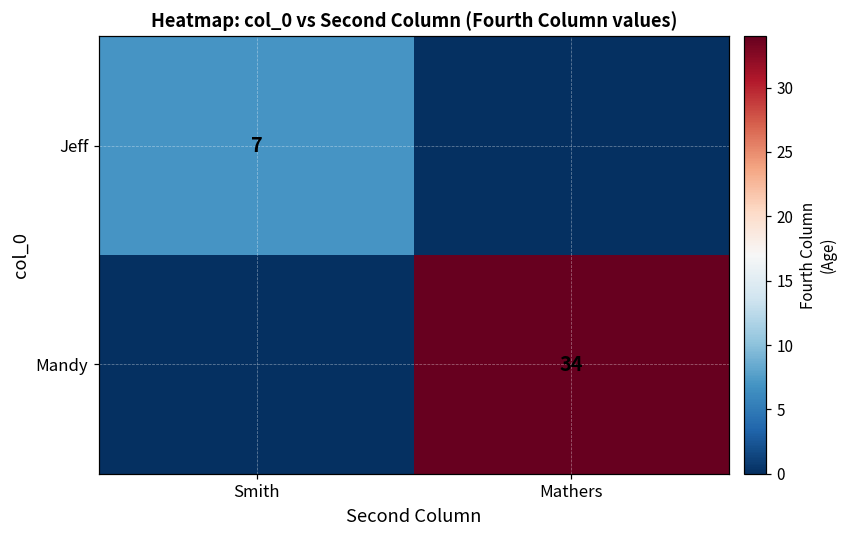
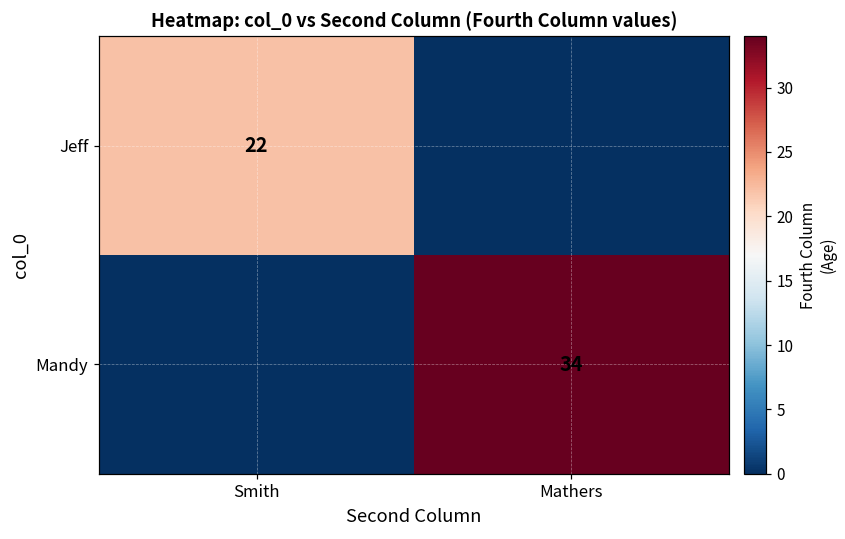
  {
    "Jeff": {
-     "Smith": 7
+     "Smith": 22
    },
    "Mandy": {
      "Mathers": 34
    }
  }
